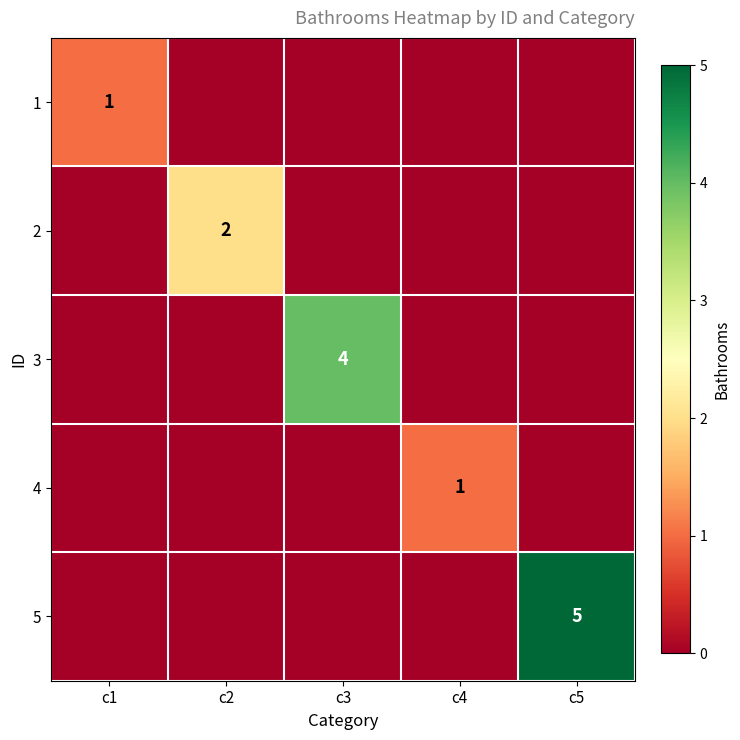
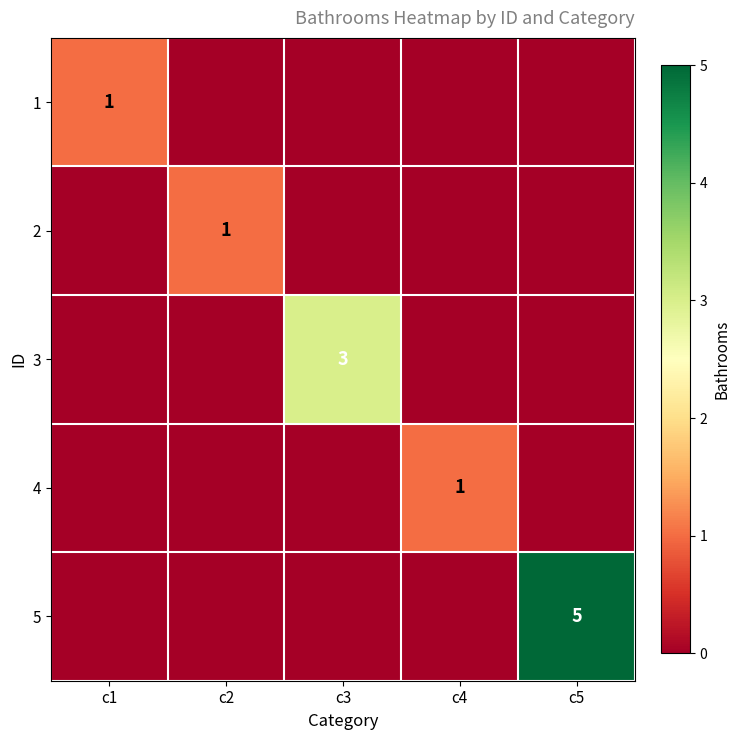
  {
    "1": {
      "c1": 1
    },
    "2": {
-     "c2": 2
+     "c2": 1
    },
    "3": {
-     "c3": 4
+     "c3": 3
    },
    "4": {
      "c4": 1
    },
    "5": {
      "c5": 5
    }
  }
